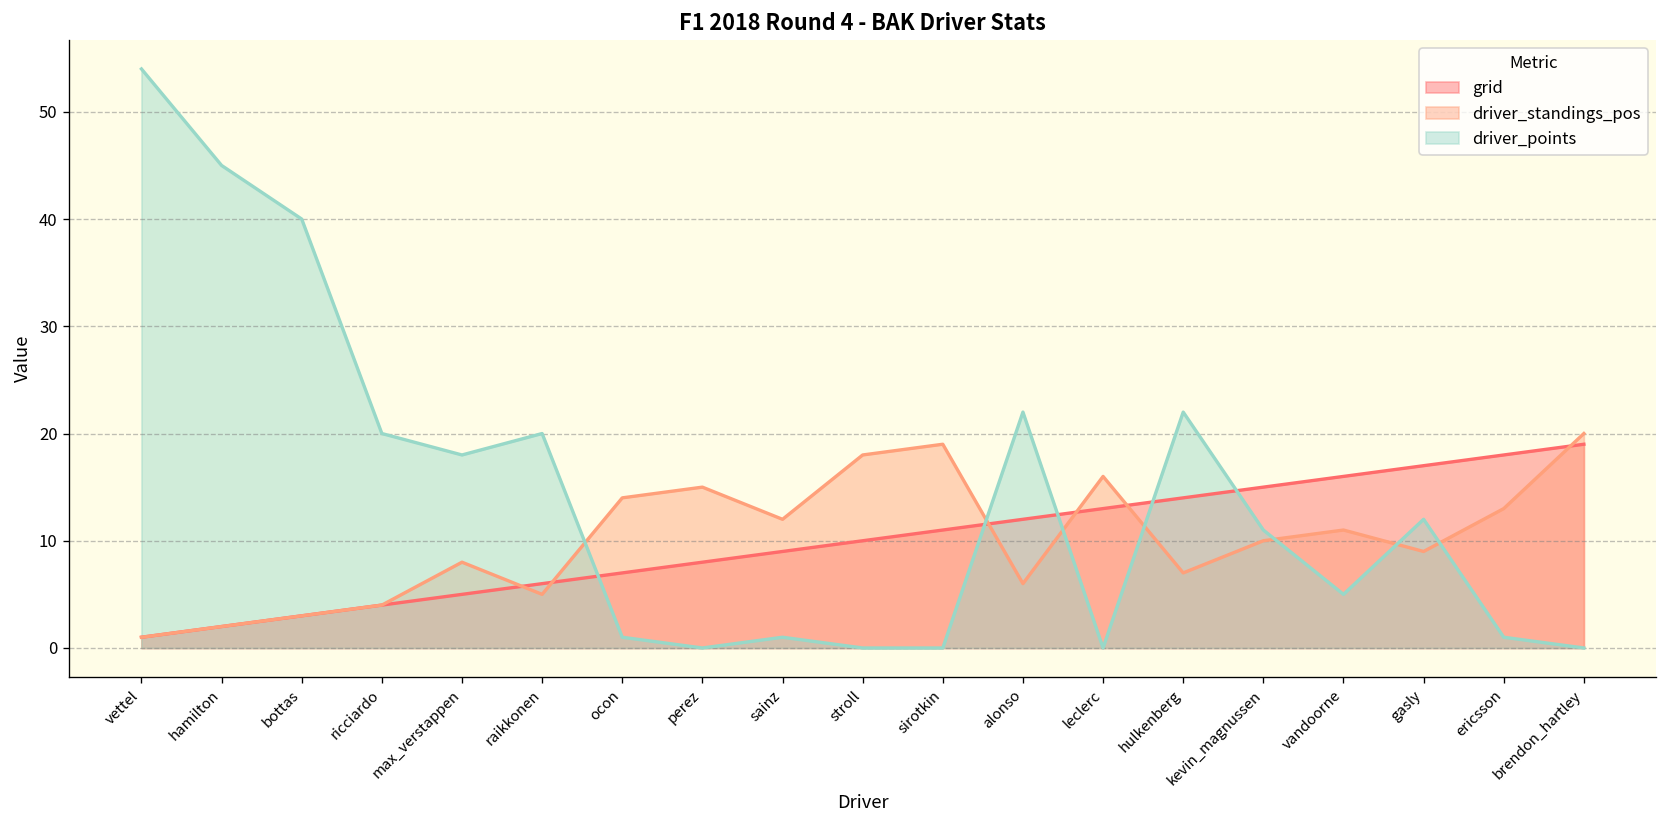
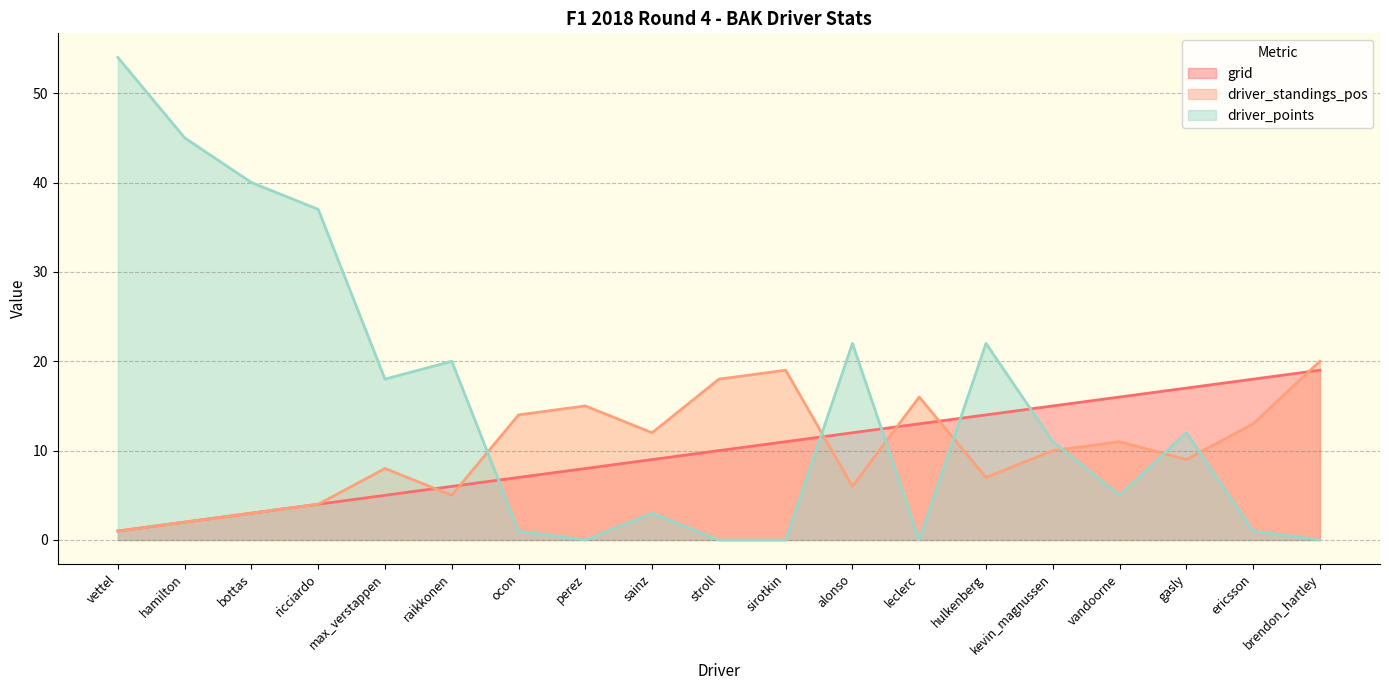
  {
    "driver_points": {
      "vettel": 54,
      "hamilton": 45,
      "bottas": 40,
-     "ricciardo": 20,
+     "ricciardo": 37,
      "max_verstappen": 18,
      "raikkonen": 20,
      "ocon": 1,
      "perez": 0,
-     "sainz": 1,
+     "sainz": 3,
      "stroll": 0,
      "sirotkin": 0,
      "alonso": 22,
      "leclerc": 0,
      "hulkenberg": 22,
      "kevin_magnussen": 11,
      "vandoorne": 5,
      "gasly": 12,
      "ericsson": 1,
      "brendon_hartley": 0
    }
  }
